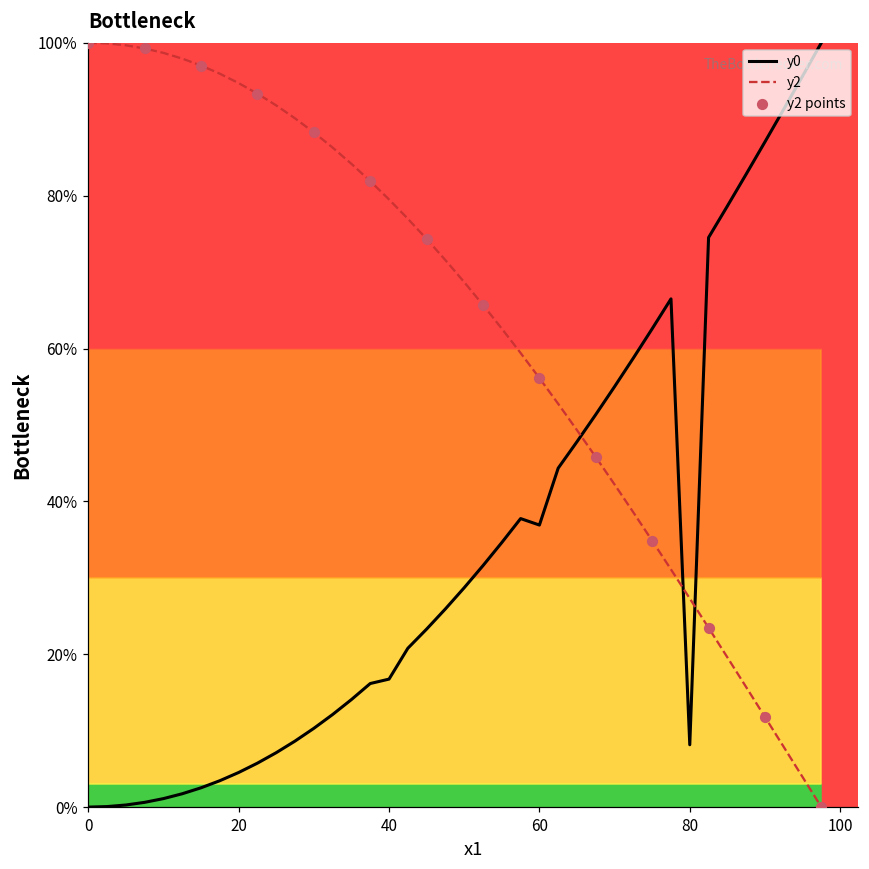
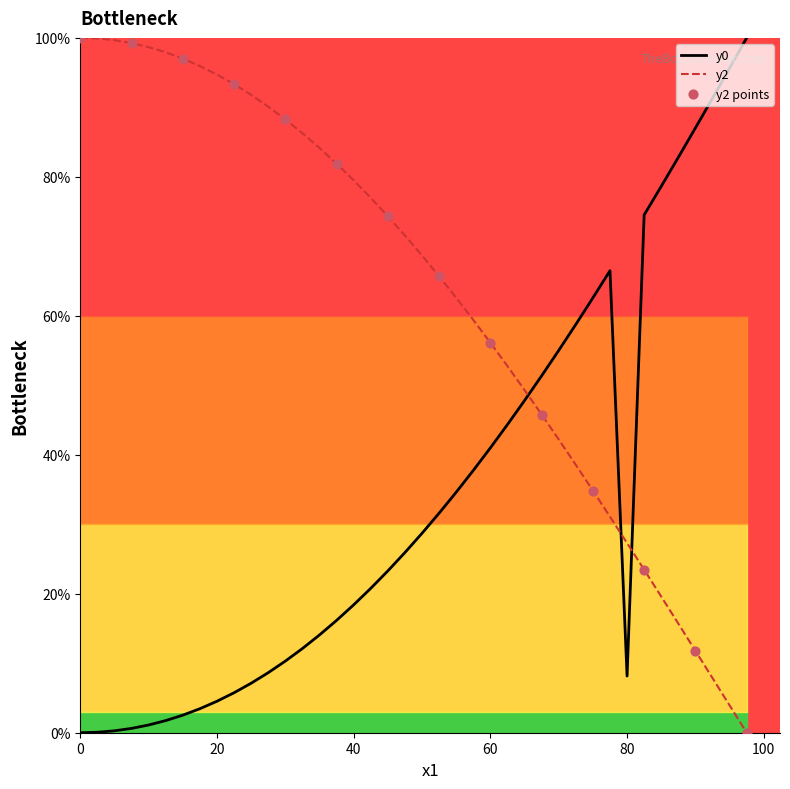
  {
    "y0": {
      "0": "0%",
      "20": "5%",
-     "40": "17%",
-     "60": "37%",
+     "40": "18%",
+     "60": "41%",
      "80": "8%"
    }
  }
